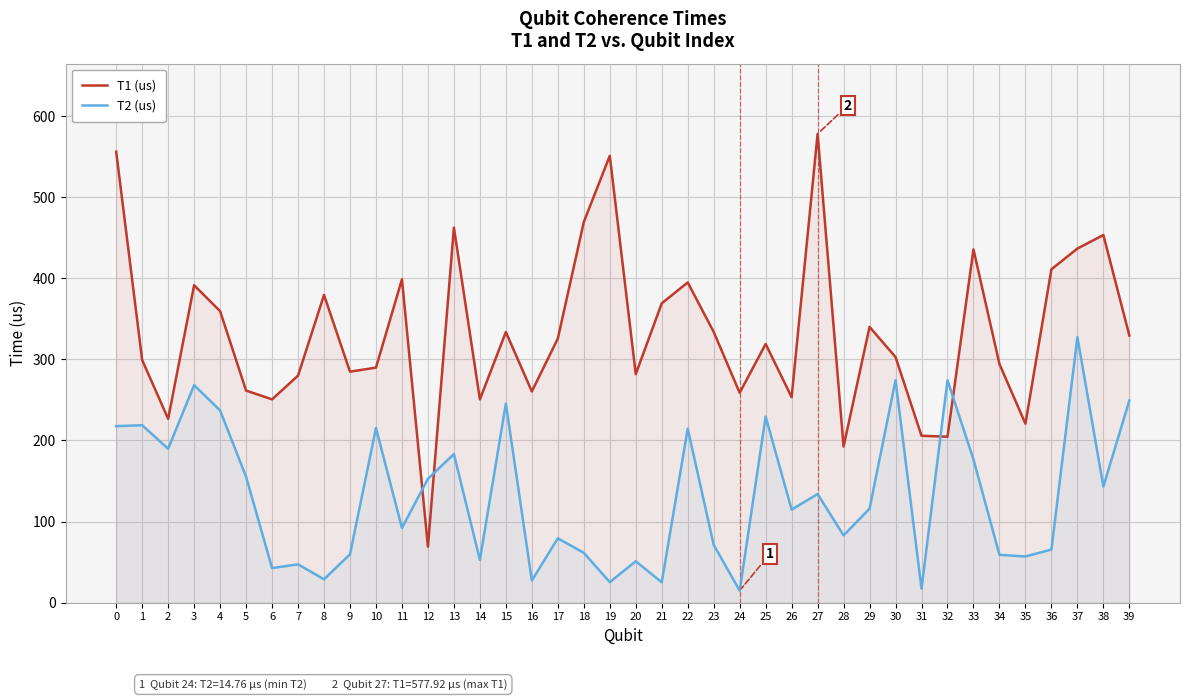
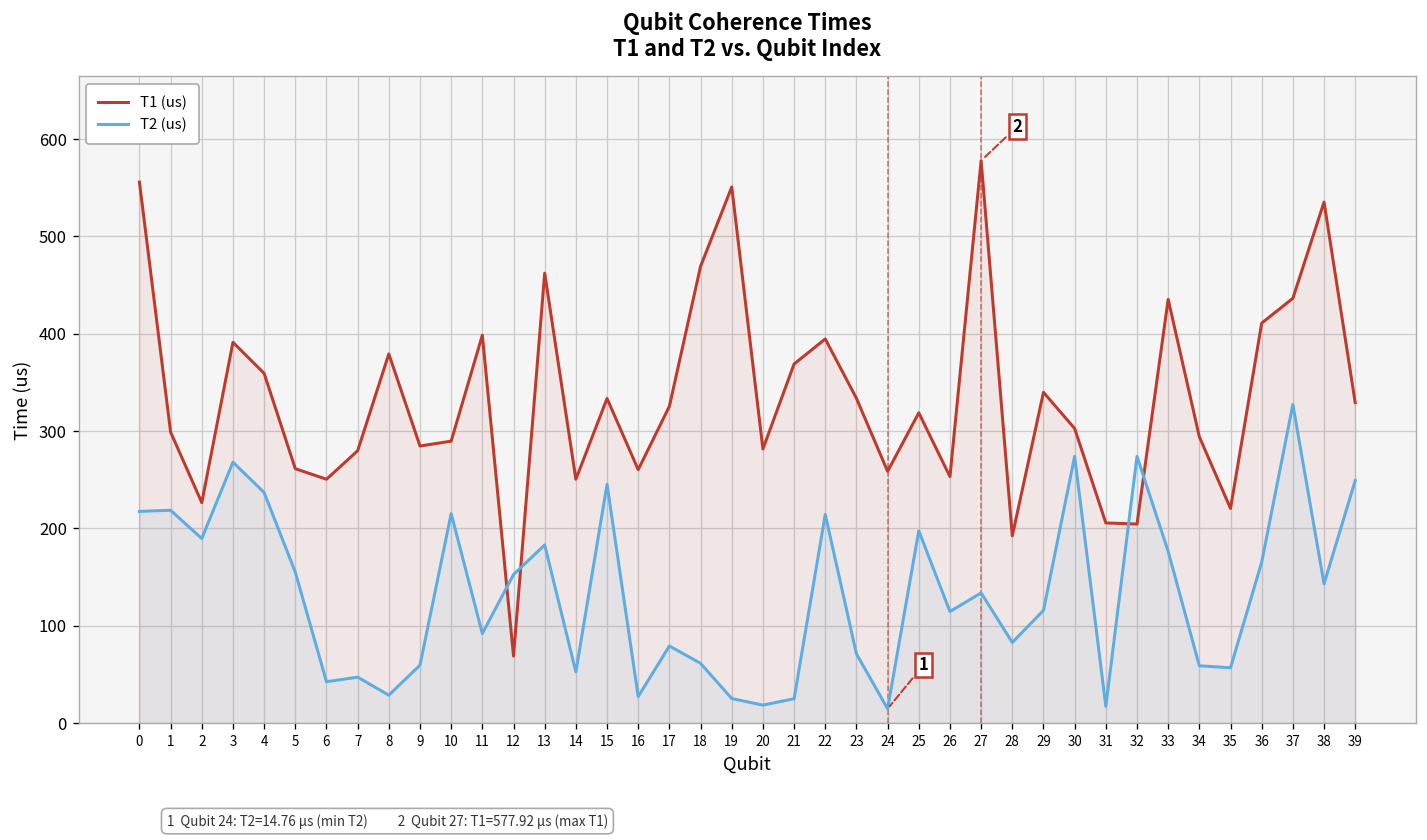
  {
    "T1 (us)": {
      "0": 560,
      "1": 300,
      "2": 230,
      "3": 390,
      "4": 360,
      "5": 260,
      "6": 250,
      "7": 280,
      "8": 380,
      "9": 280,
      "10": 290,
      "11": 400,
      "12": 70,
      "13": 460,
      "14": 250,
      "15": 330,
      "16": 260,
      "17": 330,
      "18": 470,
      "19": 550,
      "20": 280,
      "21": 370,
      "22": 390,
      "23": 330,
      "24": 260,
      "25": 320,
      "26": 250,
      "28": 190,
      "29": 340,
      "30": 300,
      "31": 210,
      "32": 200,
      "33": 440,
      "34": 290,
      "35": 220,
      "36": 410,
      "37": 440,
-     "38": 450,
+     "38": 540,
      "39": 330
    },
    "T2 (us)": {
      "0": 220,
      "1": 220,
      "2": 190,
      "3": 270,
      "4": 240,
      "5": 160,
      "6": 40,
      "7": 50,
      "8": 30,
      "9": 60,
      "10": 220,
      "11": 90,
      "12": 150,
      "13": 180,
      "14": 50,
      "15": 250,
      "16": 30,
      "17": 80,
      "18": 60,
      "19": 30,
-     "20": 50,
+     "20": 20,
      "21": 30,
      "22": 210,
      "23": 70,
-     "25": 230,
+     "25": 200,
      "26": 110,
      "27": 130,
      "28": 80,
      "29": 120,
      "30": 270,
      "31": 20,
      "32": 270,
      "33": 180,
      "34": 60,
      "35": 60,
-     "36": 70,
+     "36": 170,
      "37": 330,
      "38": 140,
      "39": 250
    }
  }
